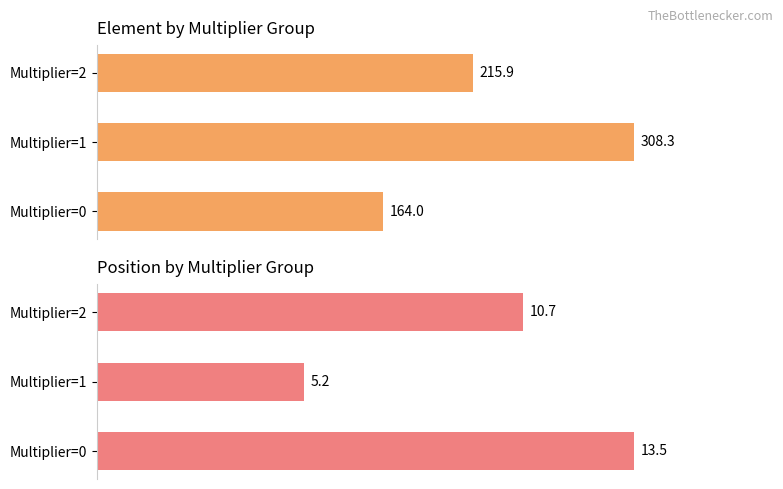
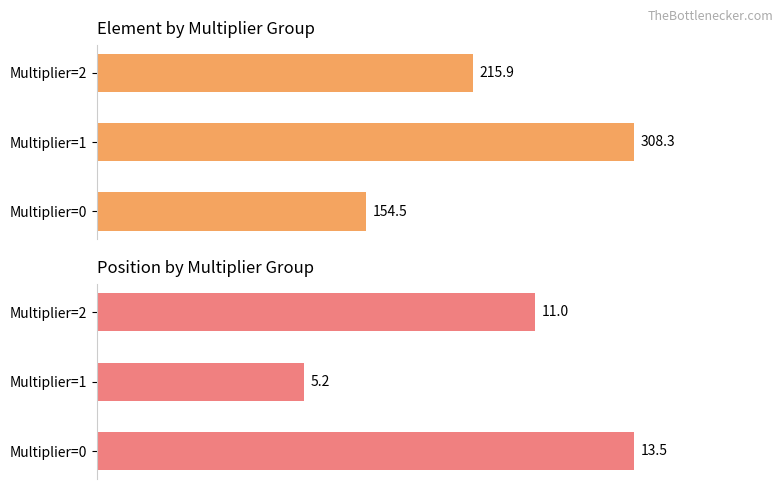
  {
    "Element by Multiplier Group": {
      "Multiplier=2": 215.9,
      "Multiplier=1": 308.3,
-     "Multiplier=0": 164.0
+     "Multiplier=0": 154.5
    },
    "Position by Multiplier Group": {
-     "Multiplier=2": 10.7,
+     "Multiplier=2": 11.0,
      "Multiplier=1": 5.2,
      "Multiplier=0": 13.5
    }
  }
